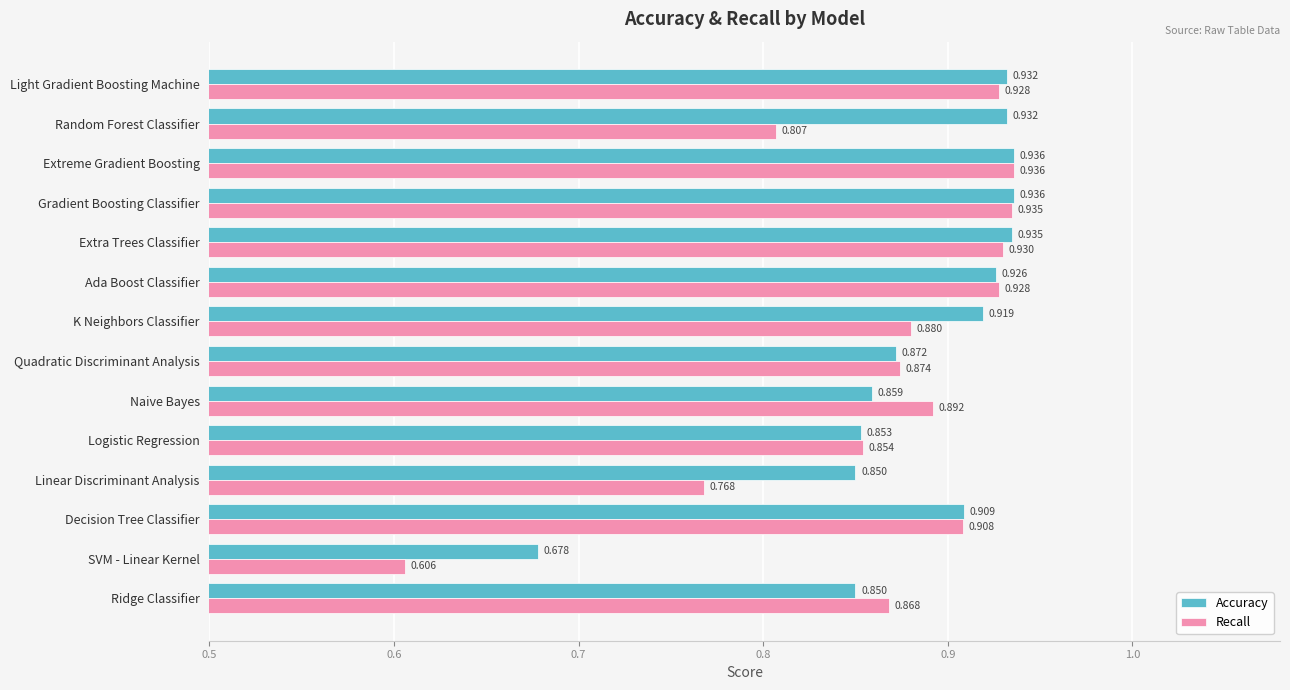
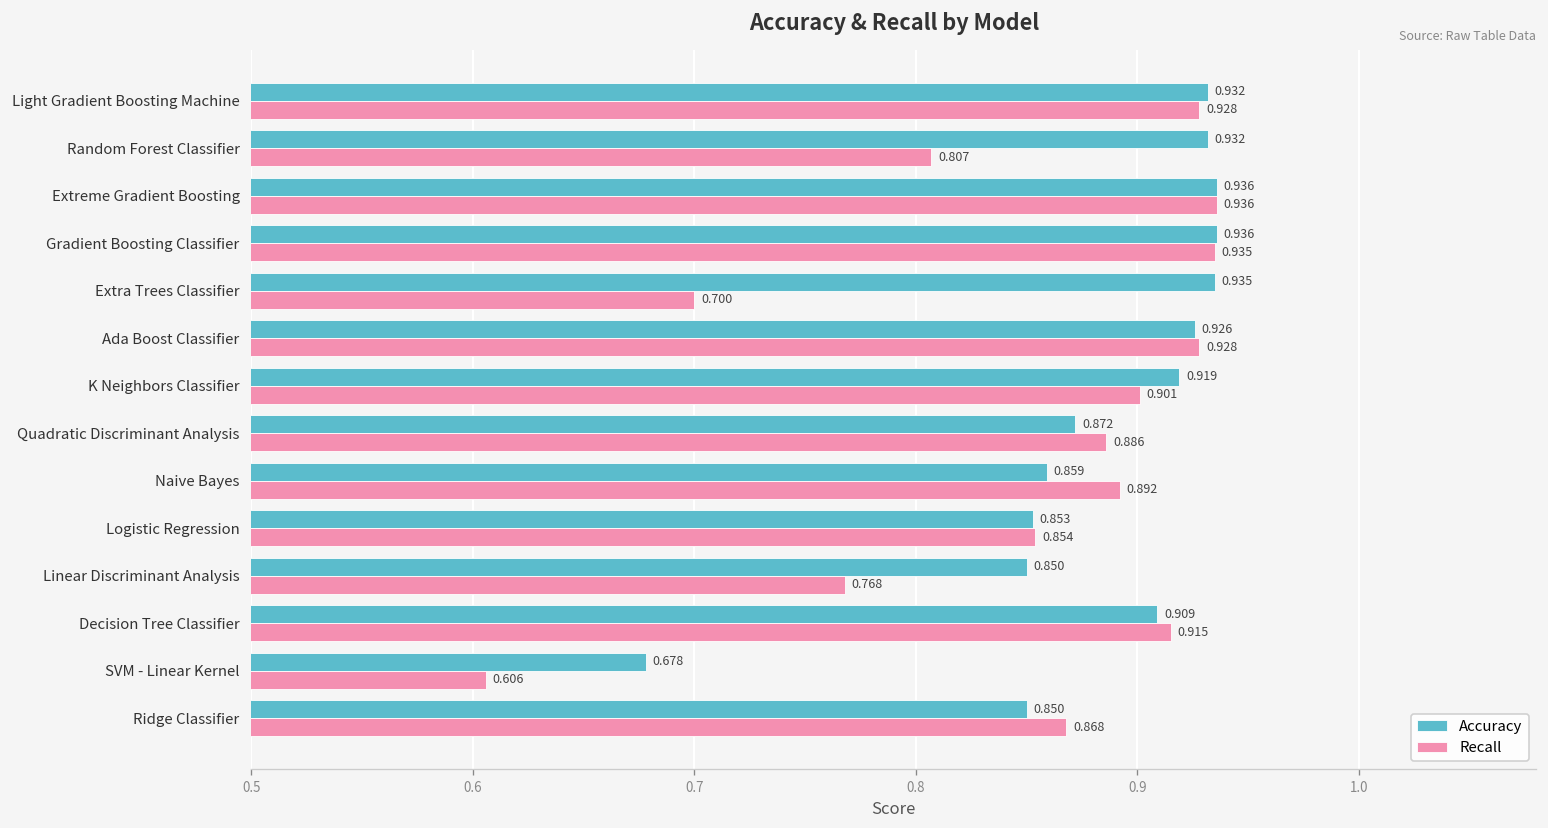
  {
    "Accuracy": {
      "Light Gradient Boosting Machine": 0.932,
      "Random Forest Classifier": 0.932,
      "Extreme Gradient Boosting": 0.936,
      "Gradient Boosting Classifier": 0.936,
      "Extra Trees Classifier": 0.935,
      "Ada Boost Classifier": 0.926,
      "K Neighbors Classifier": 0.919,
      "Quadratic Discriminant Analysis": 0.872,
      "Naive Bayes": 0.859,
      "Logistic Regression": 0.853,
      "Linear Discriminant Analysis": 0.850,
      "Decision Tree Classifier": 0.909,
      "SVM - Linear Kernel": 0.678,
      "Ridge Classifier": 0.850
    },
    "Recall": {
      "Light Gradient Boosting Machine": 0.928,
      "Random Forest Classifier": 0.807,
      "Extreme Gradient Boosting": 0.936,
      "Gradient Boosting Classifier": 0.935,
-     "Extra Trees Classifier": 0.930,
+     "Extra Trees Classifier": 0.700,
      "Ada Boost Classifier": 0.928,
-     "K Neighbors Classifier": 0.880,
-     "Quadratic Discriminant Analysis": 0.874,
+     "K Neighbors Classifier": 0.901,
+     "Quadratic Discriminant Analysis": 0.886,
      "Naive Bayes": 0.892,
      "Logistic Regression": 0.854,
      "Linear Discriminant Analysis": 0.768,
-     "Decision Tree Classifier": 0.908,
+     "Decision Tree Classifier": 0.915,
      "SVM - Linear Kernel": 0.606,
      "Ridge Classifier": 0.868
    }
  }
